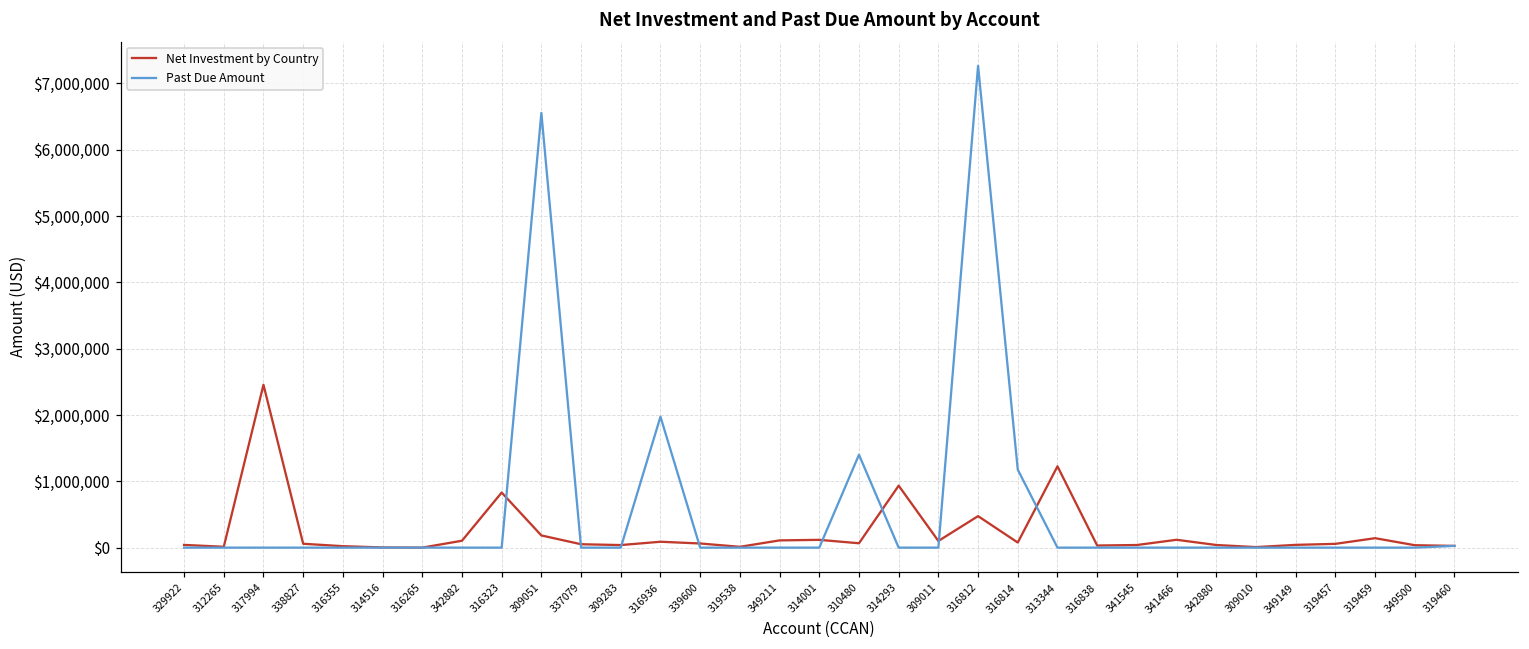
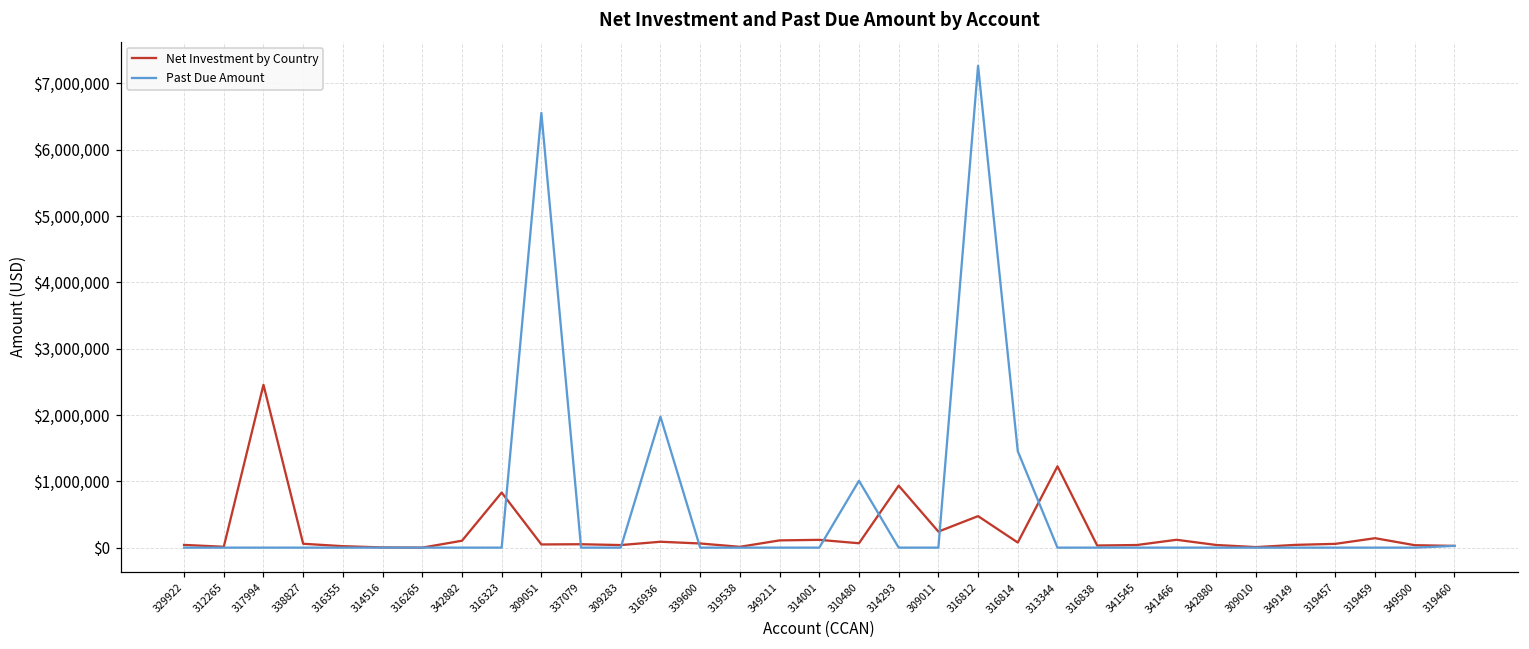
  {
    "Net Investment by Country": {
      "317994": "$2,500,000",
      "338827": "$100,000",
      "342882": "$100,000",
      "316323": "$800,000",
-     "309051": "$200,000",
+     "309051": "$0",
      "337079": "$100,000",
      "316936": "$100,000",
      "339600": "$100,000",
      "349211": "$100,000",
      "314001": "$100,000",
      "310480": "$100,000",
      "314293": "$900,000",
-     "309011": "$100,000",
+     "309011": "$200,000",
      "316812": "$500,000",
      "316814": "$100,000",
      "313344": "$1,200,000",
      "341466": "$100,000",
      "349149": "$0",
      "319457": "$100,000",
      "319459": "$100,000"
    },
    "Past Due Amount": {
      "317994": "$0",
      "338827": "$0",
      "342882": "$0",
      "316323": "$0",
      "309051": "$6,600,000",
      "337079": "$0",
      "316936": "$2,000,000",
      "339600": "$0",
      "349211": "$0",
      "314001": "$0",
-     "310480": "$1,400,000",
+     "310480": "$1,000,000",
      "314293": "$0",
      "309011": "$0",
      "316812": "$7,300,000",
-     "316814": "$1,200,000",
+     "316814": "$1,500,000",
      "313344": "$0",
      "341466": "$0",
      "349149": "$0",
      "319457": "$0",
      "319459": "$0"
    }
  }
